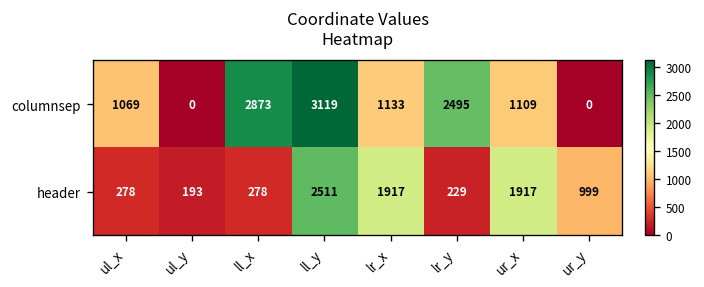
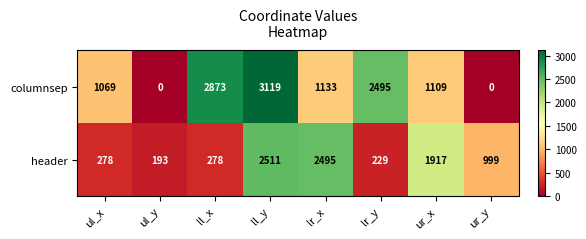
  {
    "columnsep": {
      "ul_x": 1069,
      "ul_y": 0,
      "ll_x": 2873,
      "ll_y": 3119,
      "lr_x": 1133,
      "lr_y": 2495,
      "ur_x": 1109,
      "ur_y": 0
    },
    "header": {
      "ul_x": 278,
      "ul_y": 193,
      "ll_x": 278,
      "ll_y": 2511,
-     "lr_x": 1917,
+     "lr_x": 2495,
      "lr_y": 229,
      "ur_x": 1917,
      "ur_y": 999
    }
  }
